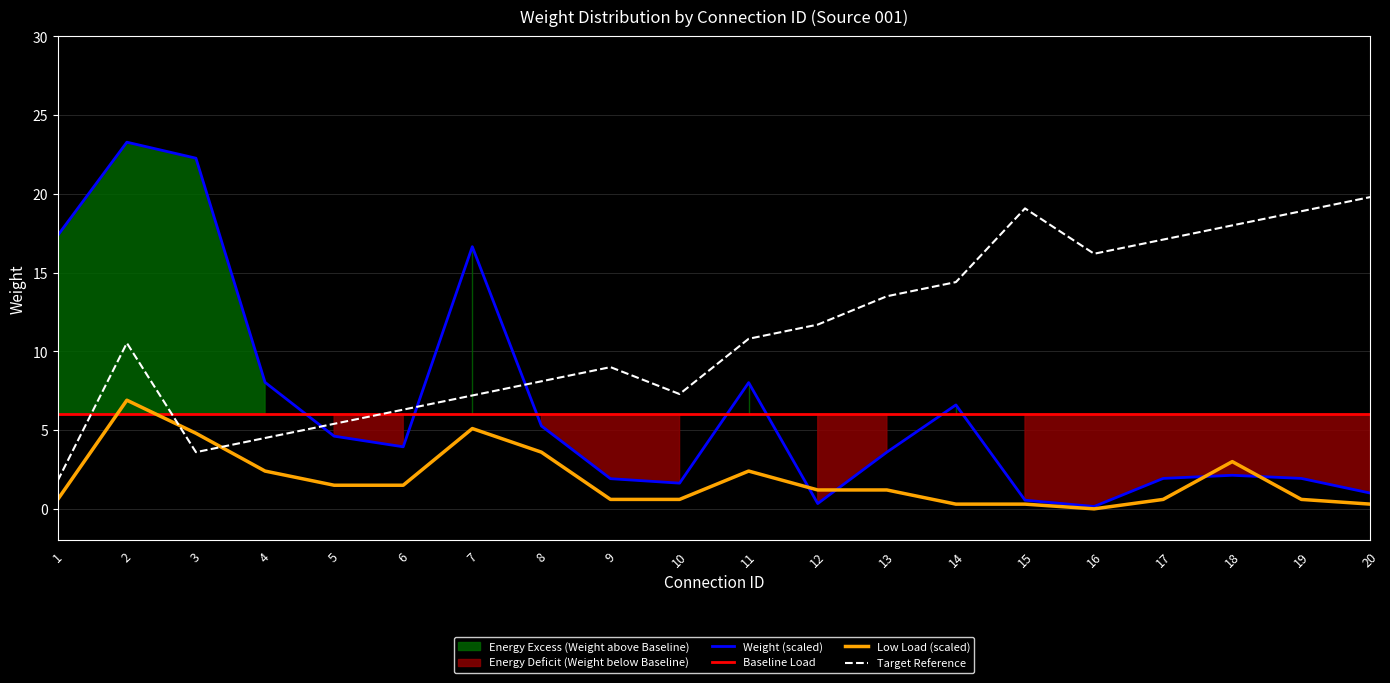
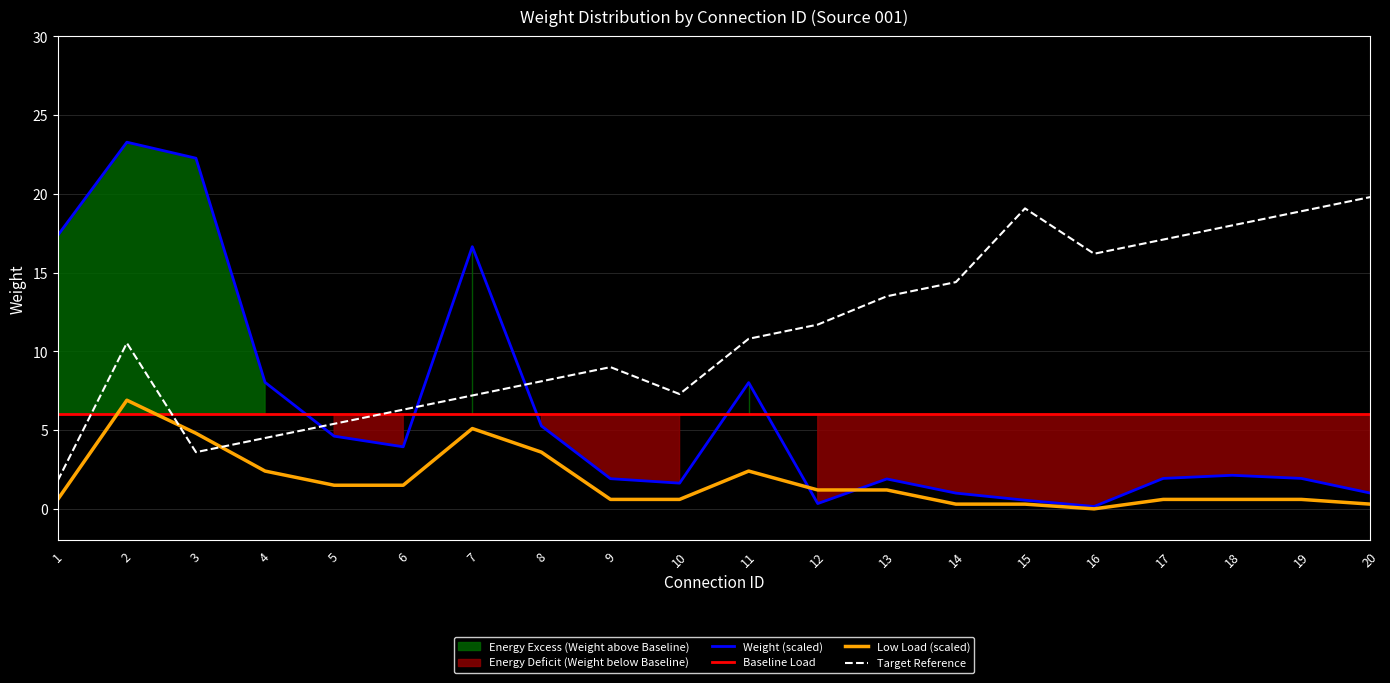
  {
    "Weight (scaled)": {
      "1": 17.4,
      "2": 23.3,
      "3": 22.3,
      "4": 8.0,
      "5": 4.6,
      "6": 3.9,
      "7": 16.7,
      "8": 5.3,
      "9": 1.9,
      "10": 1.6,
      "11": 8.0,
      "12": 0.3,
-     "13": 3.6,
-     "14": 6.6,
+     "13": 1.9,
+     "14": 1.0,
      "15": 0.6,
      "17": 1.9,
      "18": 2.1,
      "19": 1.9,
      "20": 1.0
    },
    "Baseline Load": {
      "1": 6.0,
      "2": 6.0,
      "3": 6.0,
      "4": 6.0,
      "5": 6.0,
      "6": 6.0,
      "7": 6.0,
      "8": 6.0,
      "9": 6.0,
      "10": 6.0,
      "11": 6.0,
      "12": 6.0,
      "13": 6.0,
      "14": 6.0,
      "15": 6.0,
      "16": 6.0,
      "17": 6.0,
      "18": 6.0,
      "19": 6.0,
      "20": 6.0
    },
    "Low Load (scaled)": {
      "1": 0.6,
      "2": 6.9,
      "3": 4.8,
      "4": 2.4,
      "5": 1.5,
      "6": 1.5,
      "7": 5.1,
      "8": 3.6,
      "9": 0.6,
      "10": 0.6,
      "11": 2.4,
      "12": 1.2,
      "13": 1.2,
      "14": 0.3,
      "15": 0.3,
      "17": 0.6,
-     "18": 3.0,
+     "18": 0.6,
      "19": 0.6,
      "20": 0.3
    },
    "Target Reference": {
      "1": 1.8,
      "2": 10.5,
      "3": 3.6,
      "4": 4.5,
      "5": 5.4,
      "6": 6.3,
      "7": 7.2,
      "8": 8.1,
      "9": 9.0,
      "10": 7.3,
      "11": 10.8,
      "12": 11.7,
      "13": 13.5,
      "14": 14.4,
      "15": 19.1,
      "16": 16.2,
      "17": 17.1,
      "18": 18.0,
      "19": 18.9,
      "20": 19.8
    }
  }
